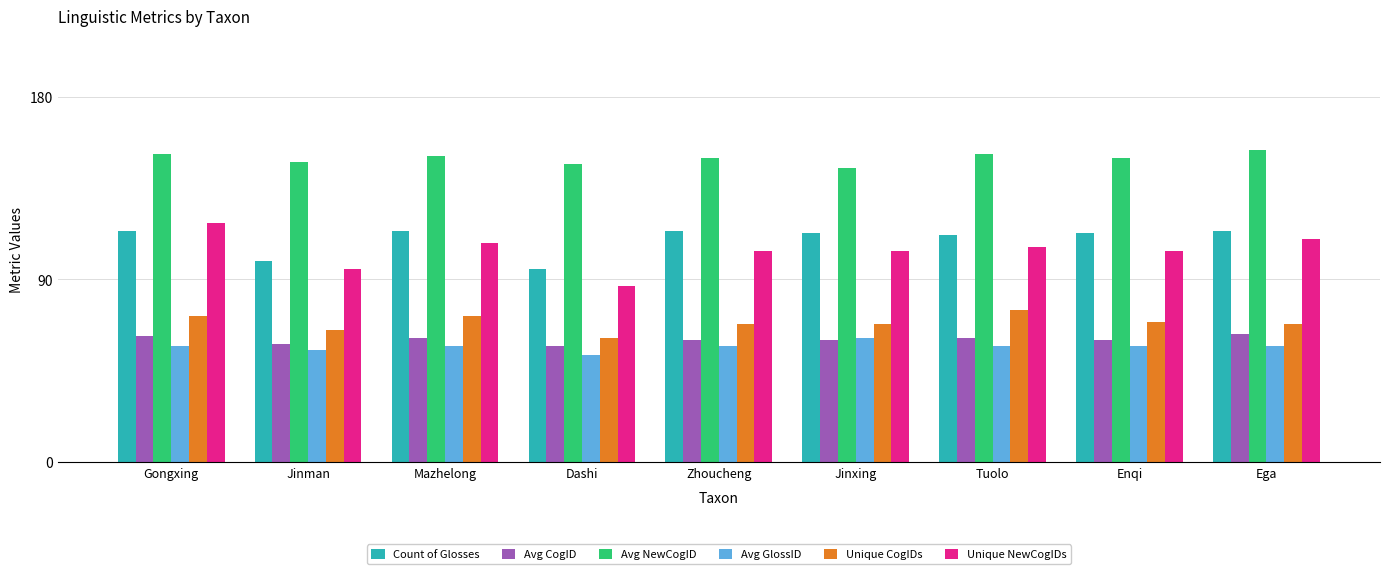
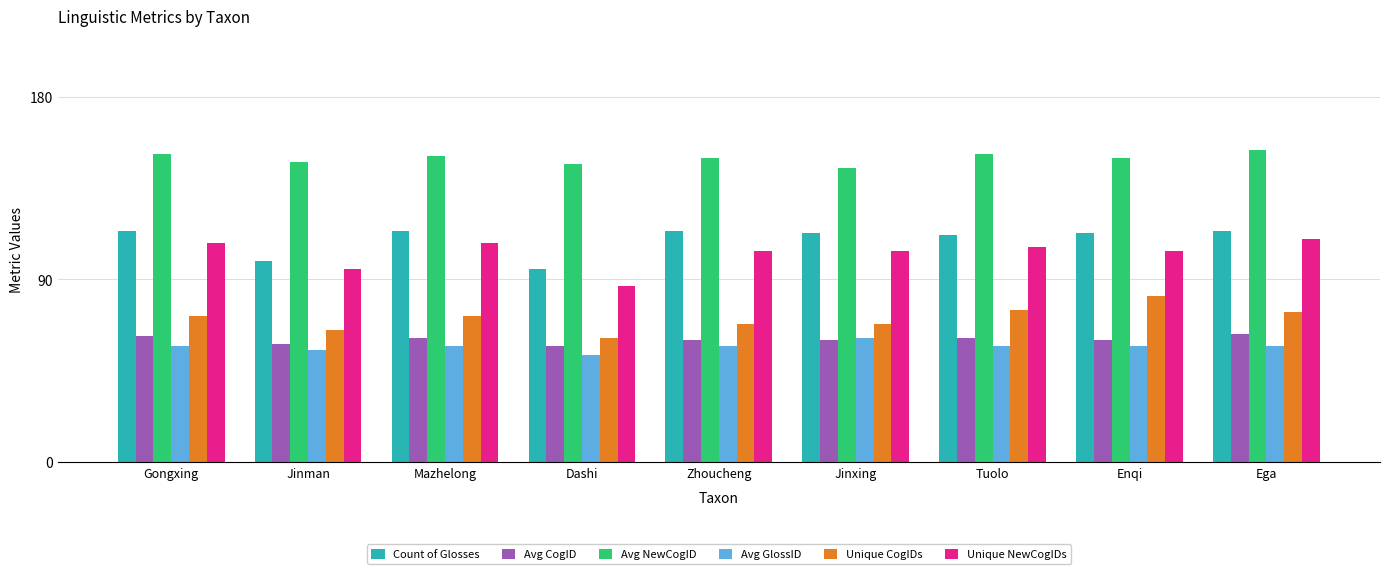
  {
    "Count of Glosses": {
      "Gongxing": 114,
      "Jinman": 99,
      "Mazhelong": 114,
      "Dashi": 95,
      "Zhoucheng": 114,
      "Jinxing": 113,
      "Tuolo": 112,
      "Enqi": 113,
      "Ega": 114
    },
    "Avg CogID": {
      "Gongxing": 62,
      "Jinman": 58,
      "Mazhelong": 61,
      "Dashi": 57,
      "Zhoucheng": 60,
      "Jinxing": 60,
      "Tuolo": 61,
      "Enqi": 60,
      "Ega": 63
    },
    "Avg NewCogID": {
      "Gongxing": 152,
      "Jinman": 148,
      "Mazhelong": 151,
      "Dashi": 147,
      "Zhoucheng": 150,
      "Jinxing": 145,
      "Tuolo": 152,
      "Enqi": 150,
      "Ega": 154
    },
    "Avg GlossID": {
      "Gongxing": 57,
      "Jinman": 55,
      "Mazhelong": 57,
      "Dashi": 53,
      "Zhoucheng": 57,
      "Jinxing": 61,
      "Tuolo": 57,
      "Enqi": 57,
      "Ega": 57
    },
    "Unique CogIDs": {
      "Gongxing": 72,
      "Jinman": 65,
      "Mazhelong": 72,
      "Dashi": 61,
      "Zhoucheng": 68,
      "Jinxing": 68,
      "Tuolo": 75,
-     "Enqi": 69,
-     "Ega": 68
+     "Enqi": 82,
+     "Ega": 74
    },
    "Unique NewCogIDs": {
-     "Gongxing": 118,
+     "Gongxing": 108,
      "Jinman": 95,
      "Mazhelong": 108,
      "Dashi": 87,
      "Zhoucheng": 104,
      "Jinxing": 104,
      "Tuolo": 106,
      "Enqi": 104,
      "Ega": 110
    }
  }
